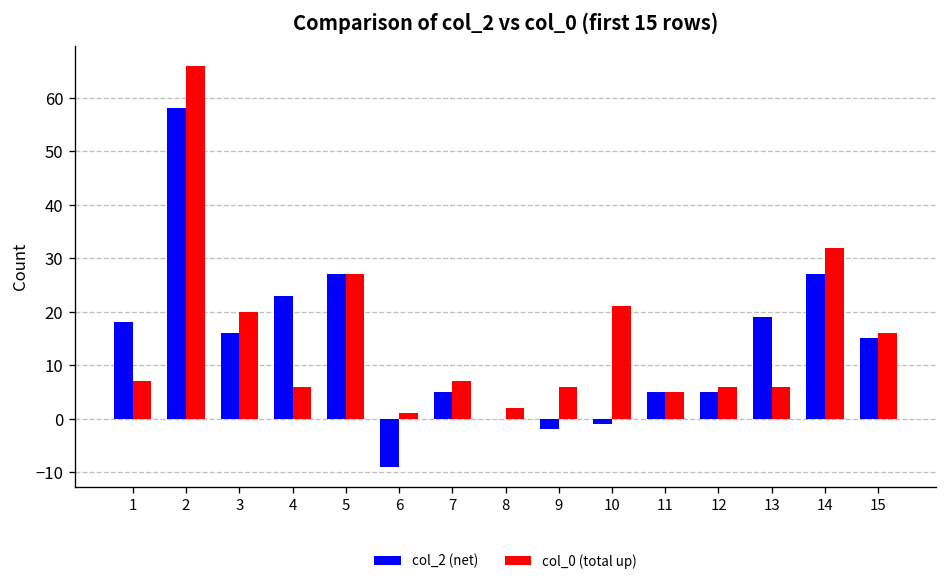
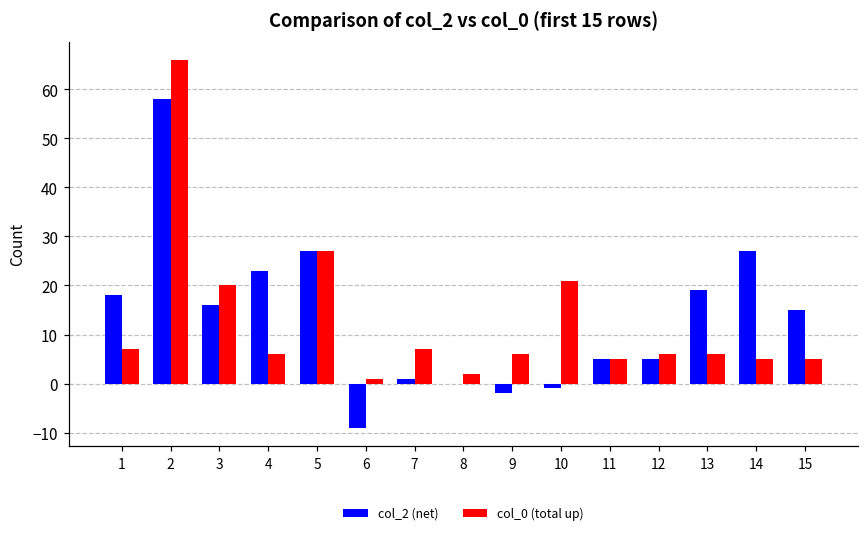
  {
    "col_2 (net)": {
      "1": 18,
      "2": 58,
      "3": 16,
      "4": 23,
      "5": 27,
      "6": -9,
-     "7": 5,
+     "7": 1,
      "8": 0,
      "9": -2,
      "10": -1,
      "11": 5,
      "12": 5,
      "13": 19,
      "14": 27,
      "15": 15
    },
    "col_0 (total up)": {
      "1": 7,
      "2": 66,
      "3": 20,
      "4": 6,
      "5": 27,
      "6": 1,
      "7": 7,
      "8": 2,
      "9": 6,
      "10": 21,
      "11": 5,
      "12": 6,
      "13": 6,
-     "14": 32,
-     "15": 16
+     "14": 5,
+     "15": 5
    }
  }
